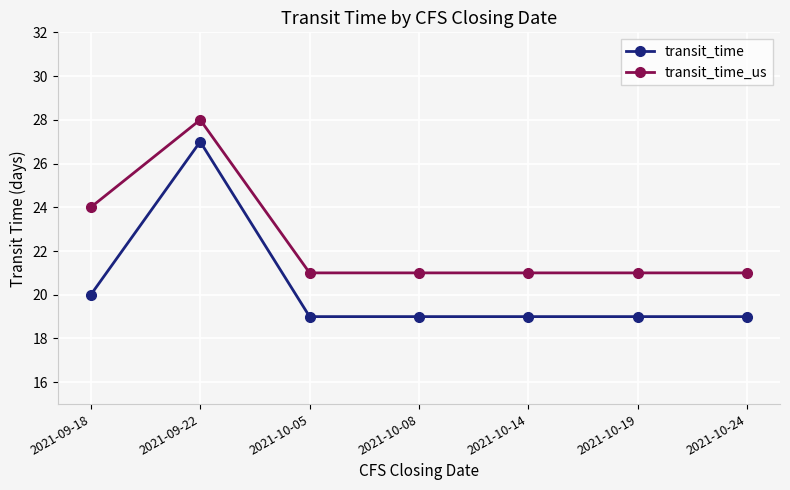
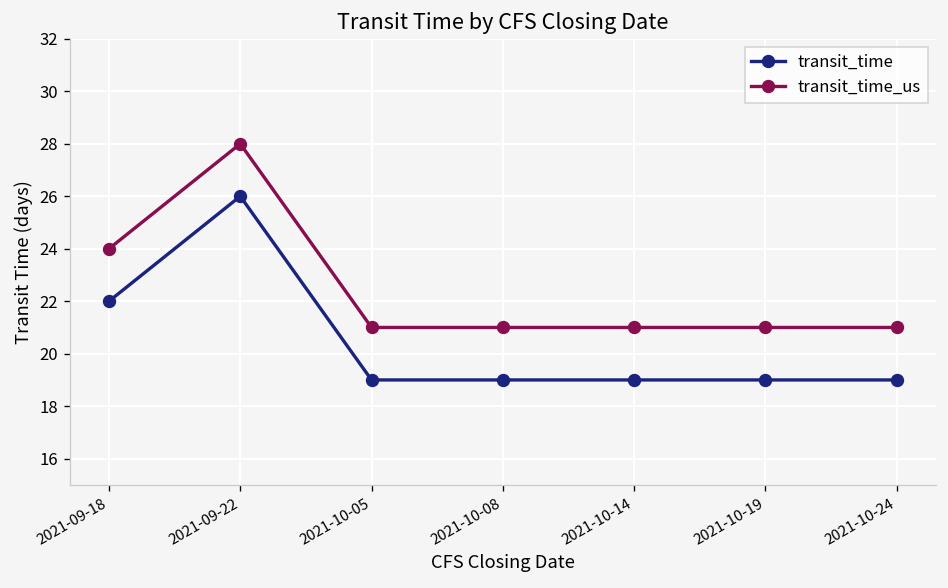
  {
    "transit_time": {
-     "2021-09-18": 20,
-     "2021-09-22": 27,
+     "2021-09-18": 22,
+     "2021-09-22": 26,
      "2021-10-05": 19,
      "2021-10-08": 19,
      "2021-10-14": 19,
      "2021-10-19": 19,
      "2021-10-24": 19
    },
    "transit_time_us": {
      "2021-09-18": 24,
      "2021-09-22": 28,
      "2021-10-05": 21,
      "2021-10-08": 21,
      "2021-10-14": 21,
      "2021-10-19": 21,
      "2021-10-24": 21
    }
  }
